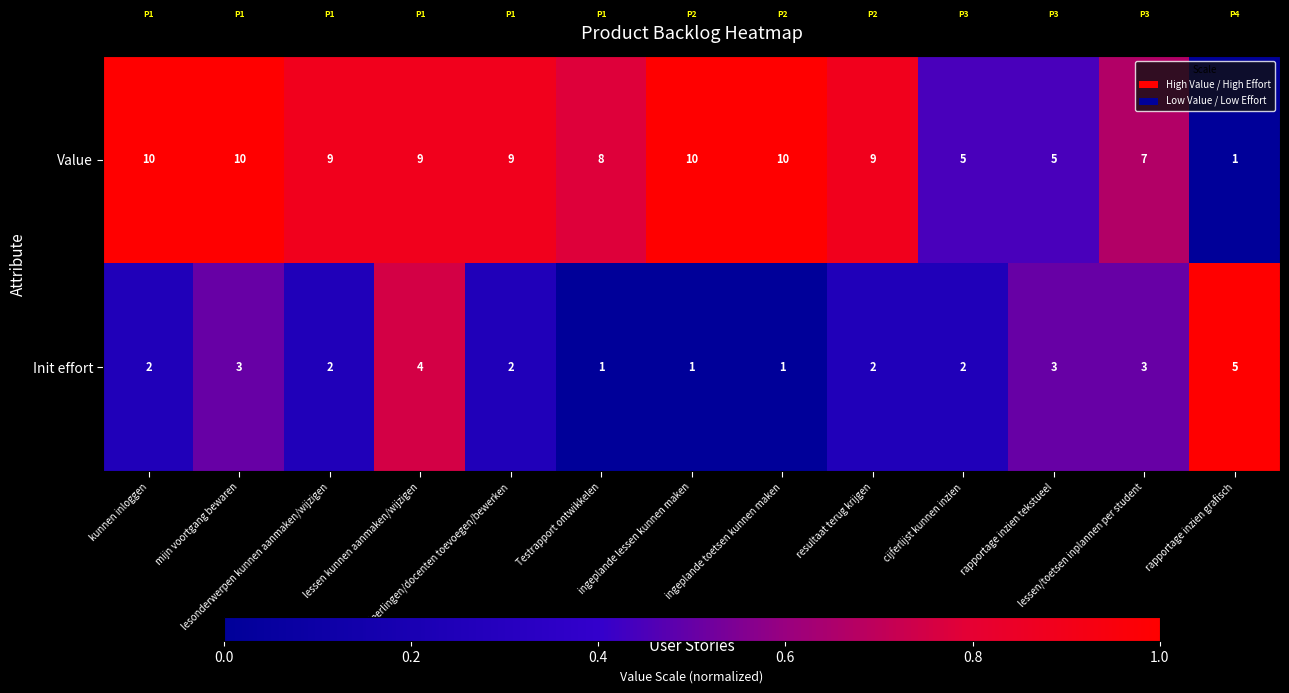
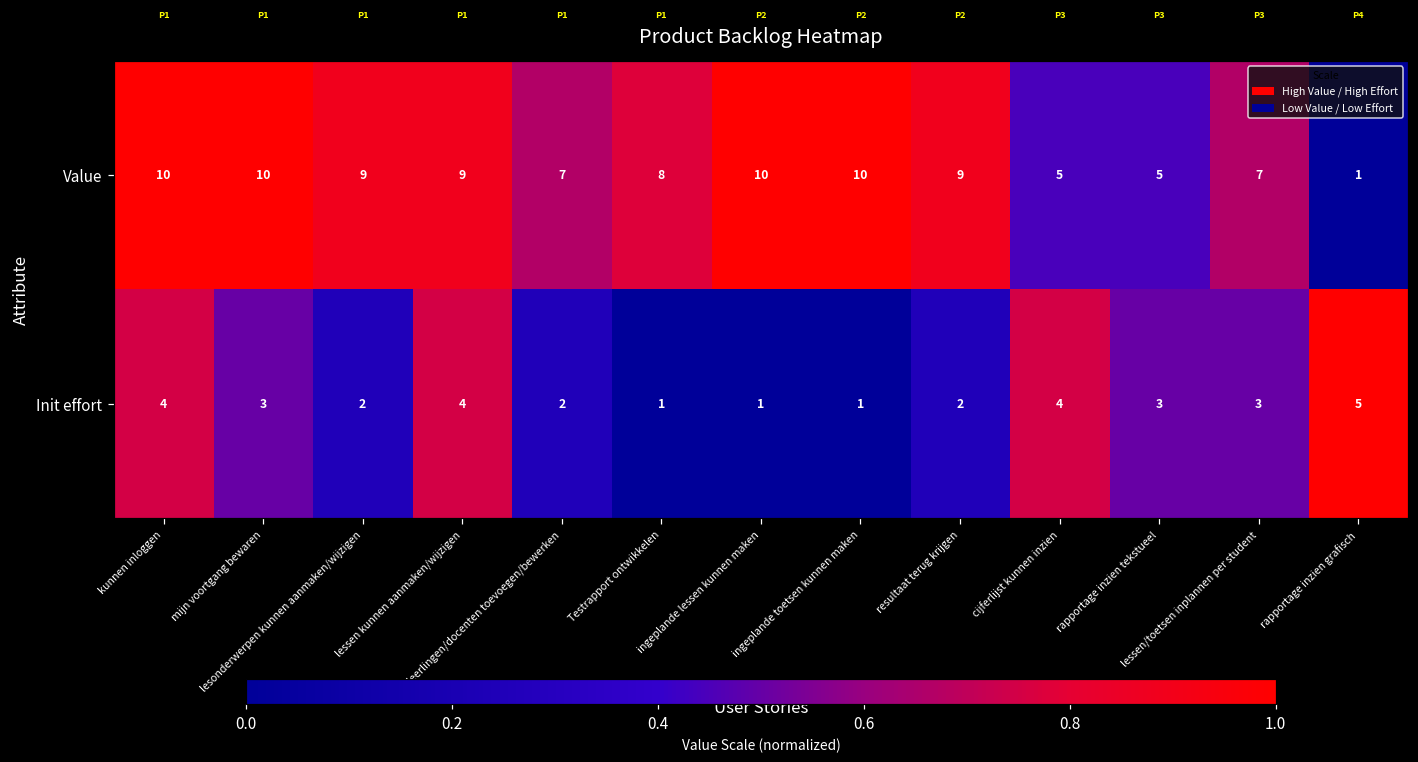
  {
    "Value": {
      "kunnen inloggen": 10,
      "mijn voortgang bewaren": 10,
      "lesonderwerpen kunnen aanmaken/wijzigen": 9,
      "lessen kunnen aanmaken/wijzigen": 9,
-     "leerlingen/docenten toevoegen/bewerken": 9,
+     "leerlingen/docenten toevoegen/bewerken": 7,
      "Testrapport ontwikkelen": 8,
      "ingeplande lessen kunnen maken": 10,
      "ingeplande toetsen kunnen maken": 10,
      "resultaat terug krijgen": 9,
      "cijferlijst kunnen inzien": 5,
      "rapportage inzien tekstueel": 5,
      "lessen/toetsen inplannen per student": 7,
      "rapportage inzien grafisch": 1
    },
    "Init effort": {
-     "kunnen inloggen": 2,
+     "kunnen inloggen": 4,
      "mijn voortgang bewaren": 3,
      "lesonderwerpen kunnen aanmaken/wijzigen": 2,
      "lessen kunnen aanmaken/wijzigen": 4,
      "leerlingen/docenten toevoegen/bewerken": 2,
      "Testrapport ontwikkelen": 1,
      "ingeplande lessen kunnen maken": 1,
      "ingeplande toetsen kunnen maken": 1,
      "resultaat terug krijgen": 2,
-     "cijferlijst kunnen inzien": 2,
+     "cijferlijst kunnen inzien": 4,
      "rapportage inzien tekstueel": 3,
      "lessen/toetsen inplannen per student": 3,
      "rapportage inzien grafisch": 5
    }
  }
